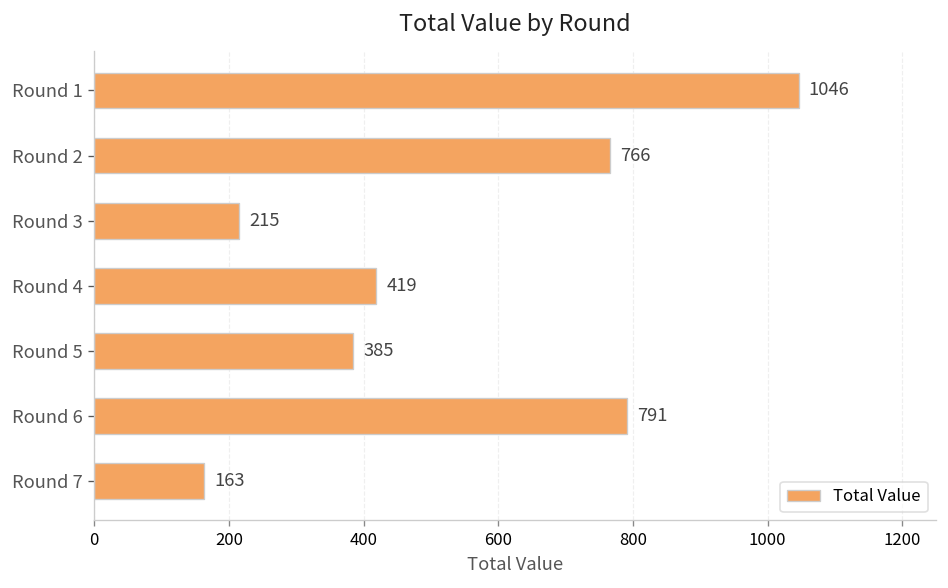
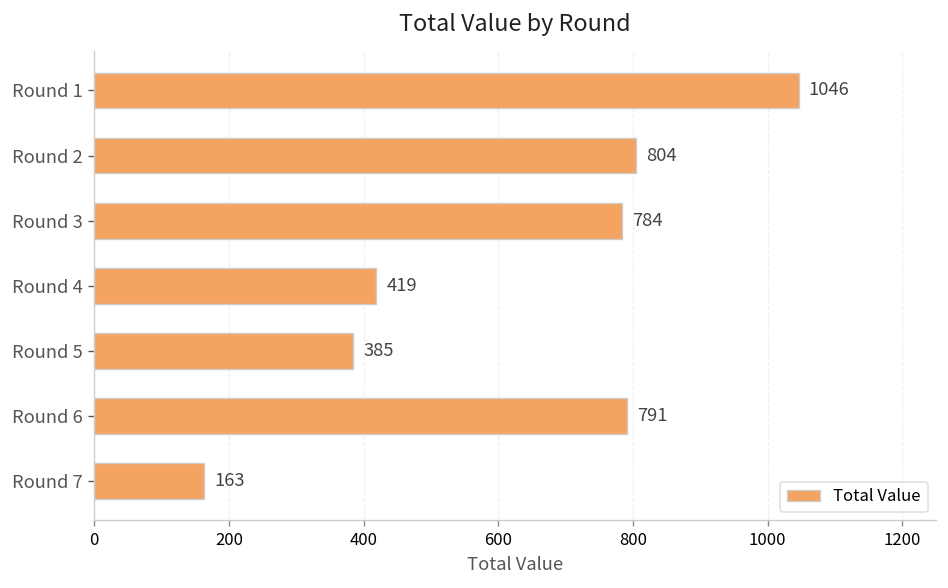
  {
    "Round 1": 1046,
-   "Round 2": 766,
-   "Round 3": 215,
+   "Round 2": 804,
+   "Round 3": 784,
    "Round 4": 419,
    "Round 5": 385,
    "Round 6": 791,
    "Round 7": 163
  }
